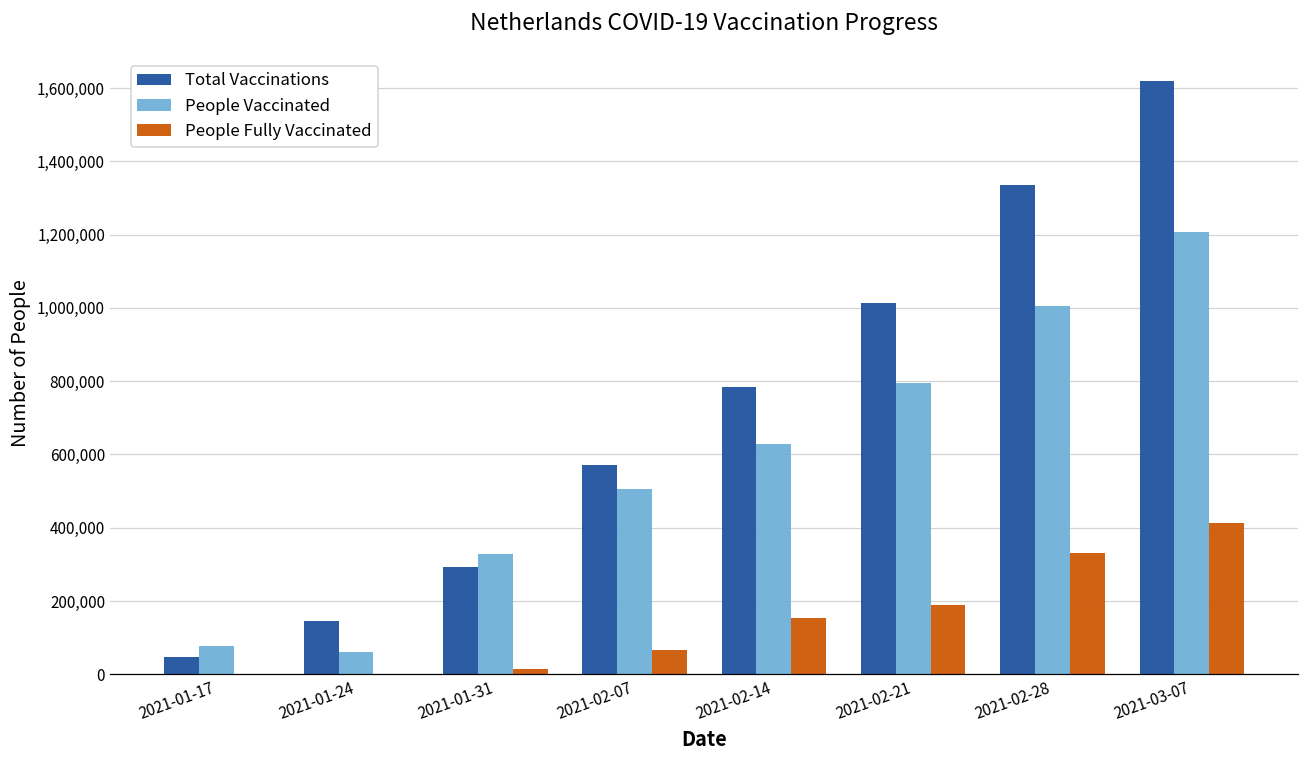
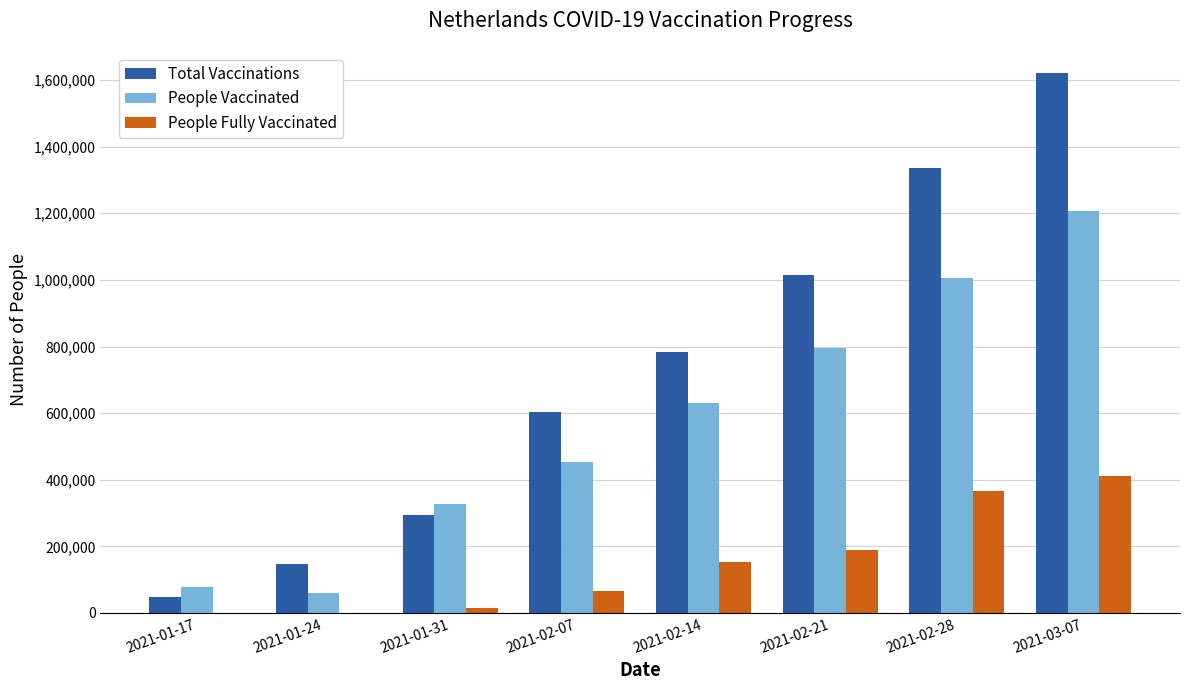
  {
    "Total Vaccinations": {
      "2021-01-17": "50,000",
      "2021-01-24": "150,000",
      "2021-01-31": "290,000",
-     "2021-02-07": "570,000",
+     "2021-02-07": "600,000",
      "2021-02-14": "780,000",
      "2021-02-21": "1,010,000",
      "2021-02-28": "1,340,000",
      "2021-03-07": "1,620,000"
    },
    "People Vaccinated": {
      "2021-01-17": "80,000",
      "2021-01-24": "60,000",
      "2021-01-31": "330,000",
-     "2021-02-07": "500,000",
+     "2021-02-07": "450,000",
      "2021-02-14": "630,000",
      "2021-02-21": "800,000",
      "2021-02-28": "1,000,000",
      "2021-03-07": "1,210,000"
    },
    "People Fully Vaccinated": {
      "2021-01-17": "0",
      "2021-01-24": "0",
      "2021-01-31": "20,000",
      "2021-02-07": "70,000",
      "2021-02-14": "150,000",
      "2021-02-21": "190,000",
-     "2021-02-28": "330,000",
+     "2021-02-28": "370,000",
      "2021-03-07": "410,000"
    }
  }
